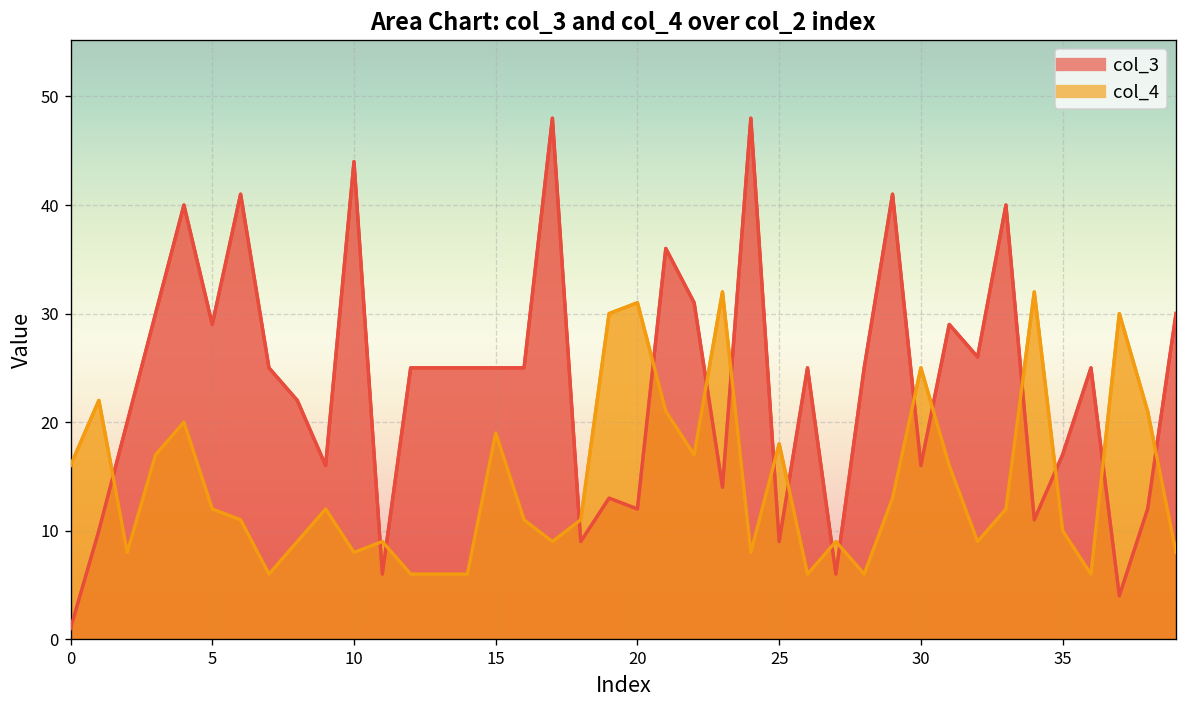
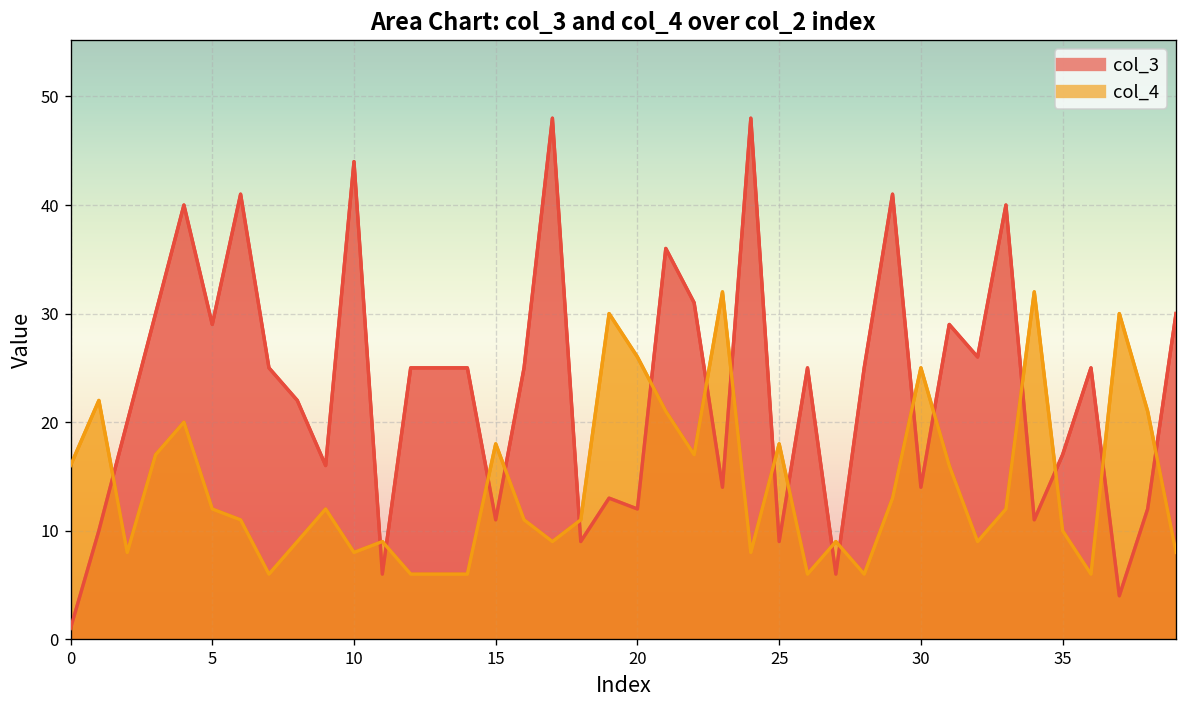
  {
    "col_3": {
      "0": 1,
      "5": 29,
      "10": 44,
-     "15": 25,
+     "15": 11,
      "20": 12,
      "25": 9,
-     "30": 16,
+     "30": 14,
      "35": 17
    },
    "col_4": {
      "0": 16,
      "5": 12,
      "10": 8,
-     "15": 19,
-     "20": 31,
+     "15": 18,
+     "20": 26,
      "25": 18,
      "30": 25,
      "35": 10
    }
  }
